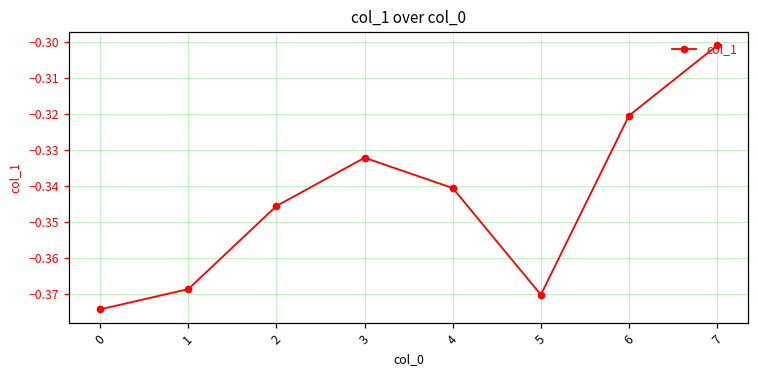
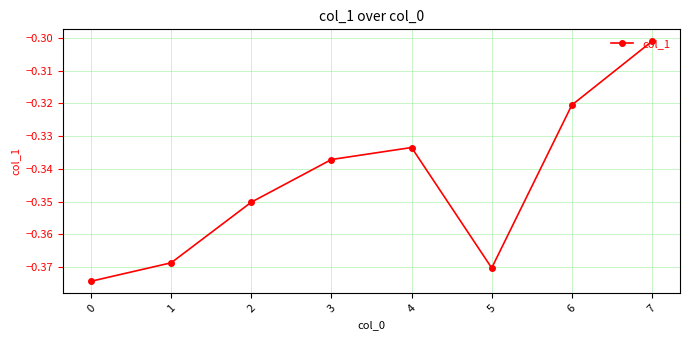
  {
    "0": -0.374,
    "1": -0.369,
-   "2": -0.346,
-   "3": -0.332,
-   "4": -0.341,
+   "2": -0.350,
+   "3": -0.337,
+   "4": -0.333,
    "5": -0.370,
    "6": -0.320,
    "7": -0.301
  }
